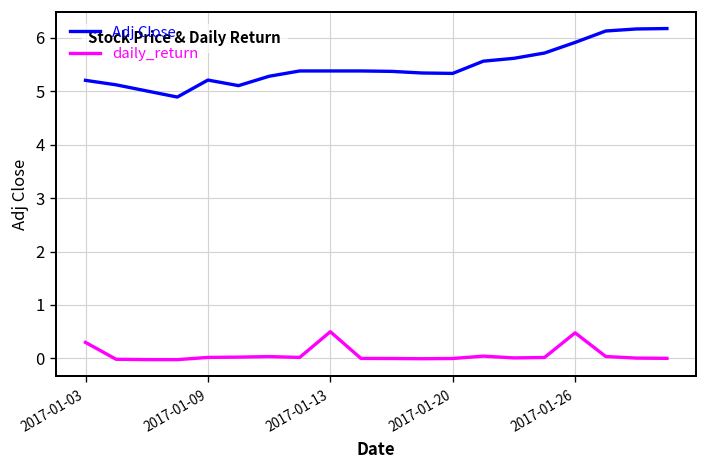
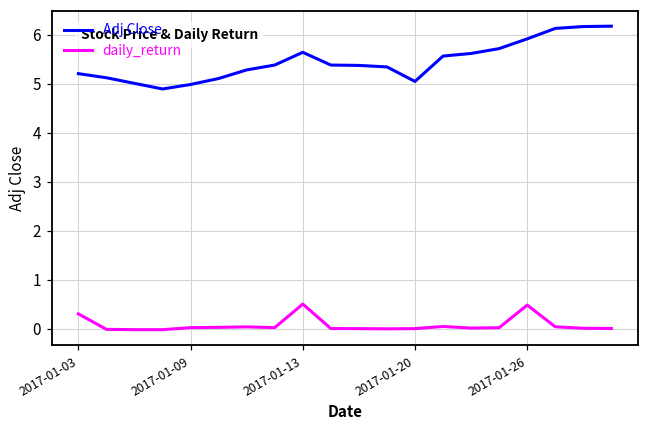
  {
    "Adj Close": {
      "2017-01-03": 5.2,
-     "2017-01-09": 5.2,
-     "2017-01-13": 5.4,
-     "2017-01-20": 5.3,
+     "2017-01-09": 5.0,
+     "2017-01-13": 5.6,
+     "2017-01-20": 5.0,
      "2017-01-26": 5.9
    },
    "daily_return": {
      "2017-01-03": 0.3,
      "2017-01-09": 0.0,
      "2017-01-13": 0.5,
      "2017-01-20": 0.0,
      "2017-01-26": 0.5
    }
  }
